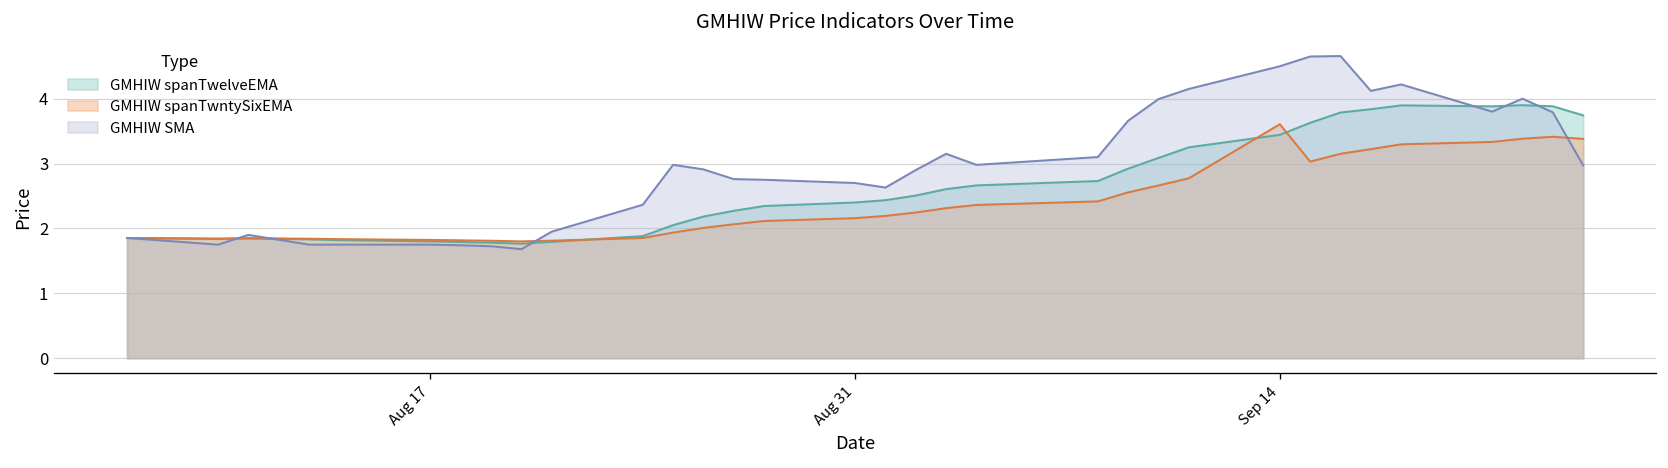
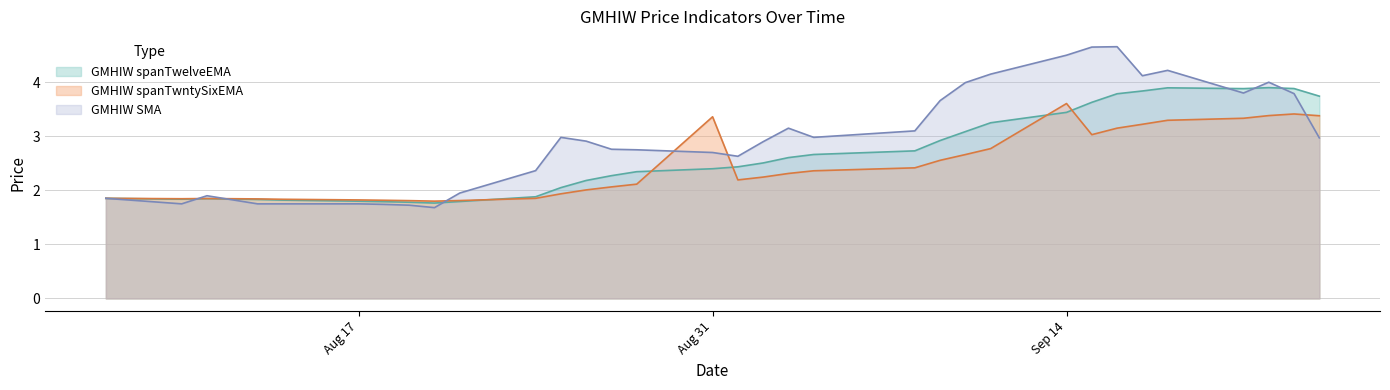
  {
    "GMHIW spanTwntySixEMA": {
-     "Aug 31": 2.2,
+     "Aug 31": 3.4,
      "Sep 14": 3.6
    }
  }
